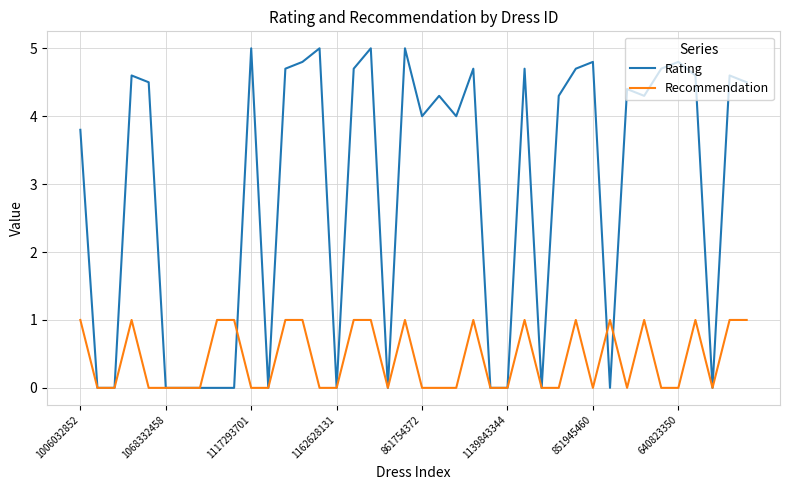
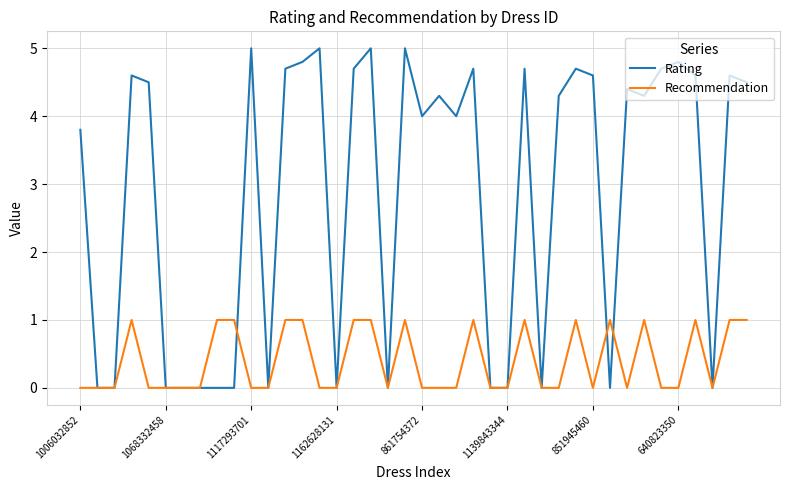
  {
    "Rating": {
      "1006032852": 3.8,
      "1117293701": 5.0,
      "861754372": 4.0,
-     "851945460": 4.8
+     "851945460": 4.6
    },
    "Recommendation": {
-     "1006032852": 1,
+     "1006032852": 0,
      "1117293701": 0,
      "861754372": 0,
      "851945460": 0,
      "640823350": 0
    }
  }
